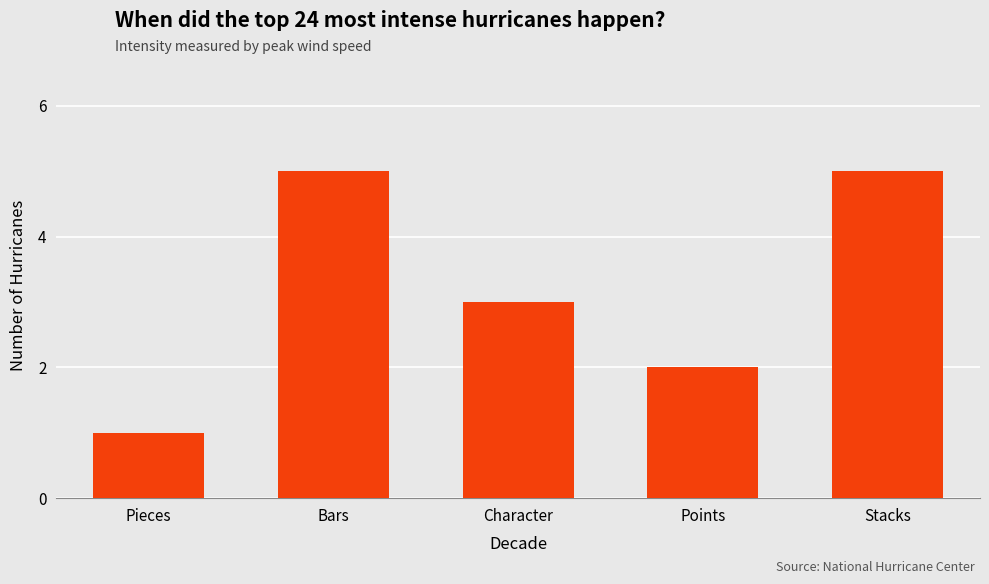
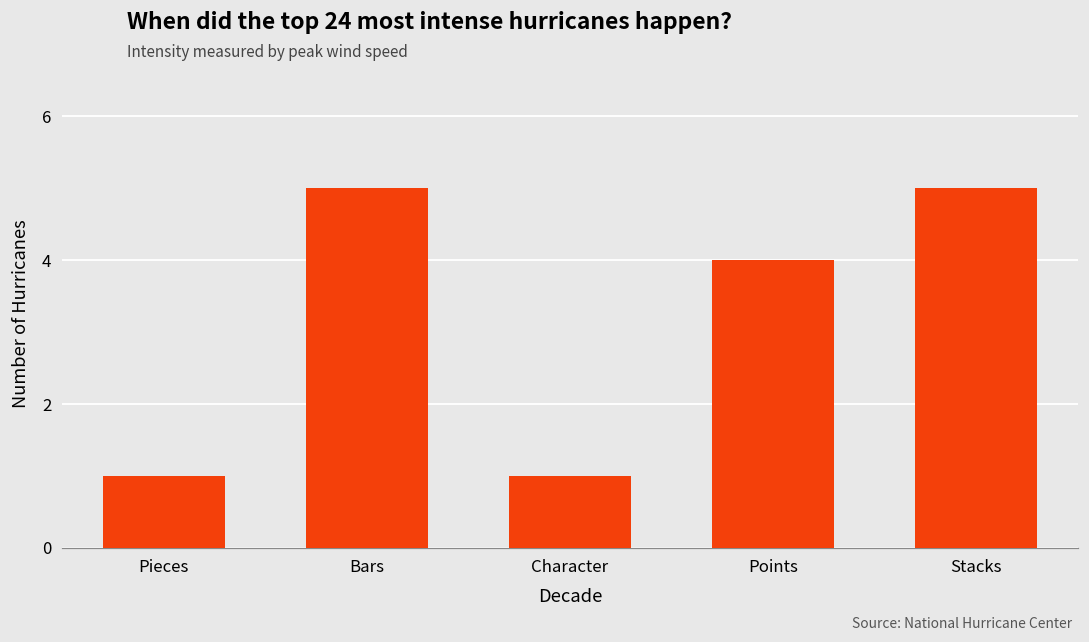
  {
    "Pieces": 1,
    "Bars": 5,
-   "Character": 3,
-   "Points": 2,
+   "Character": 1,
+   "Points": 4,
    "Stacks": 5
  }
